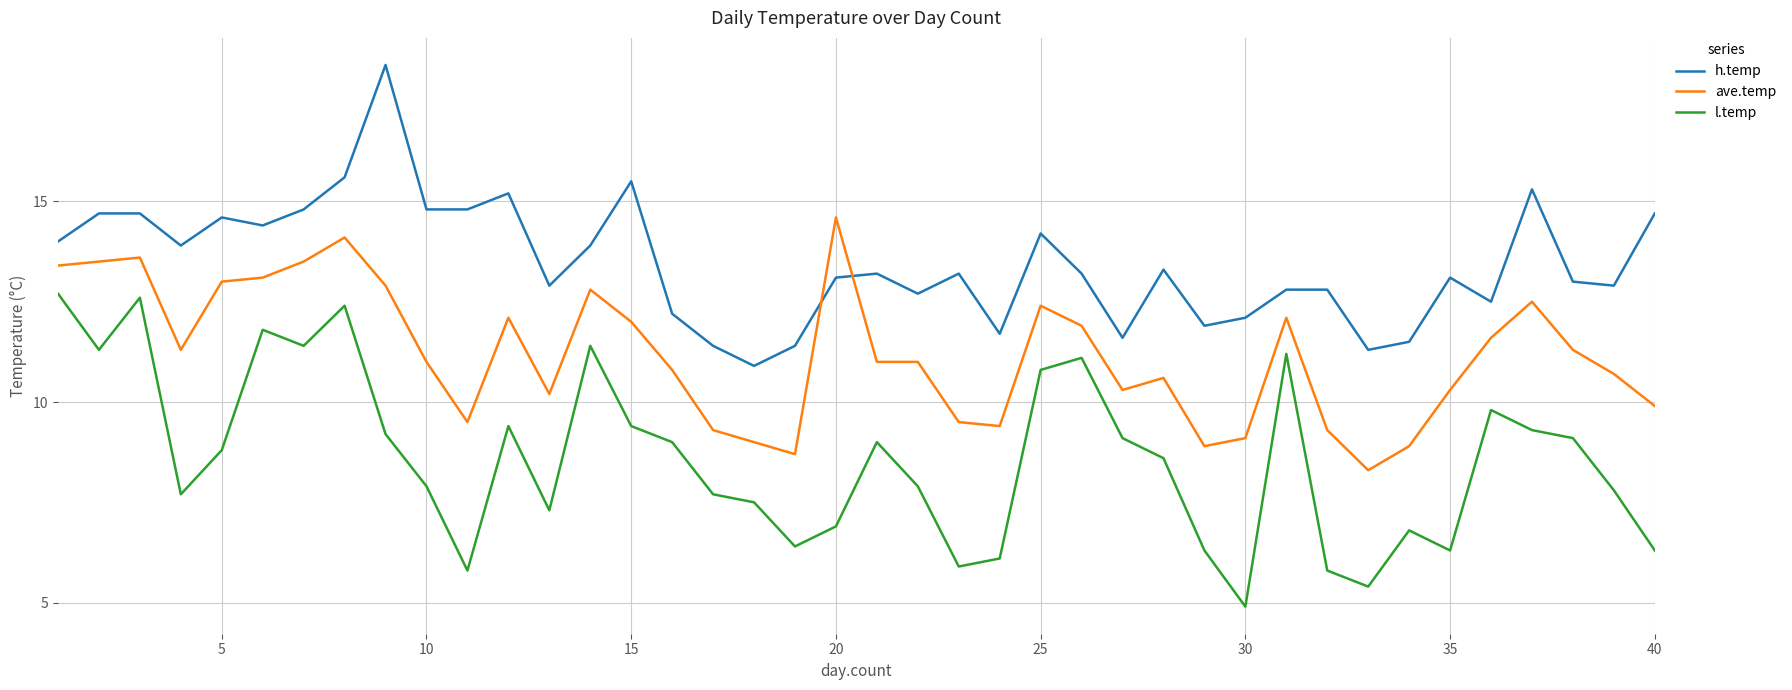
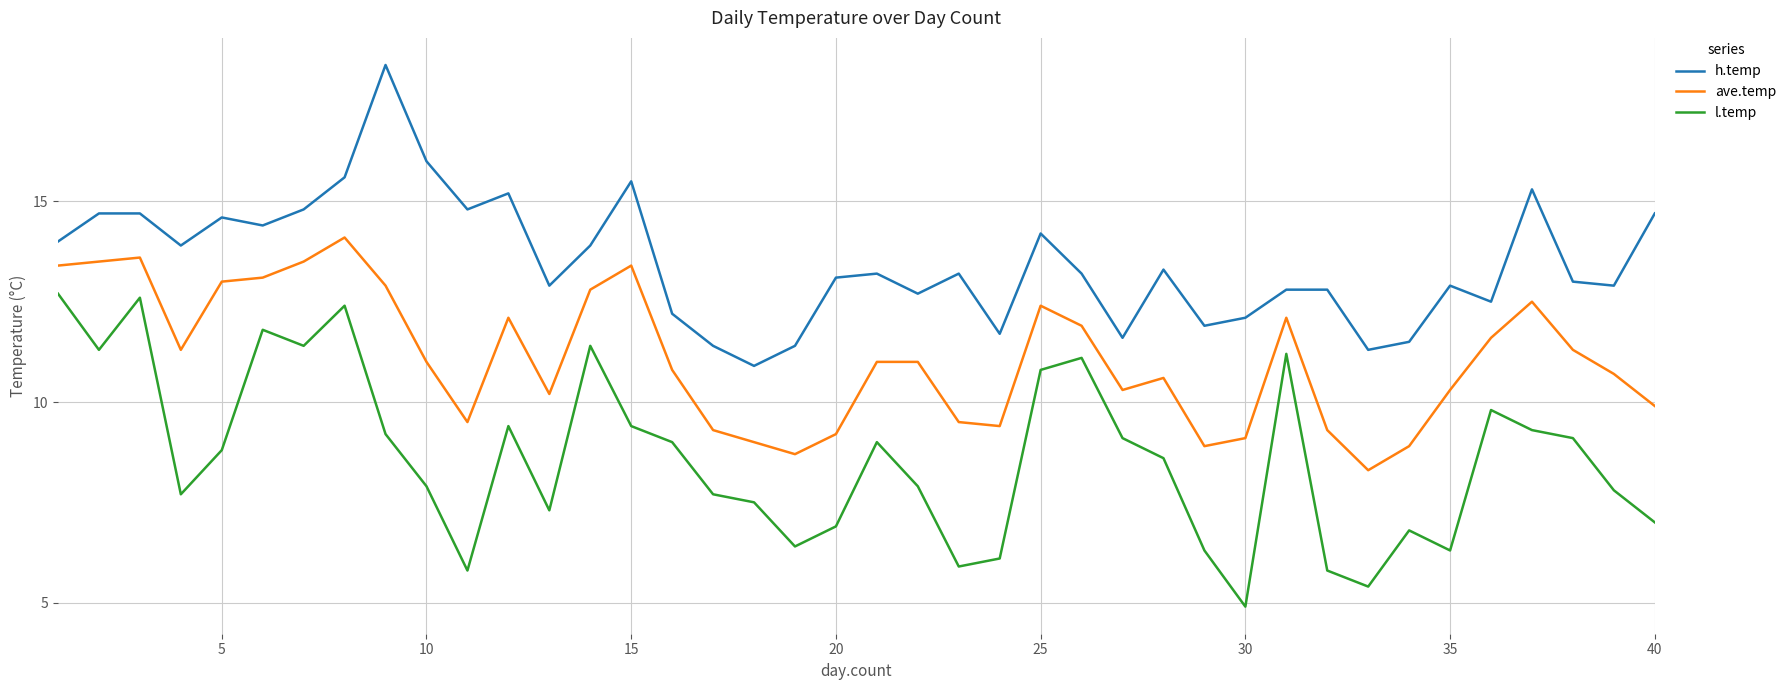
  {
    "h.temp": {
      "5": 14.6,
-     "10": 14.8,
+     "10": 16.0,
      "15": 15.5,
      "20": 13.1,
      "25": 14.2,
      "30": 12.1,
-     "35": 13.1,
+     "35": 12.9,
      "40": 14.7
    },
    "ave.temp": {
      "5": 13.0,
      "10": 11.0,
-     "15": 12.0,
-     "20": 14.6,
+     "15": 13.4,
+     "20": 9.2,
      "25": 12.4,
      "30": 9.1,
      "35": 10.3,
      "40": 9.9
    },
    "l.temp": {
      "5": 8.8,
      "10": 7.9,
      "15": 9.4,
      "20": 6.9,
      "25": 10.8,
      "30": 4.9,
      "35": 6.3,
-     "40": 6.3
+     "40": 7.0
    }
  }
